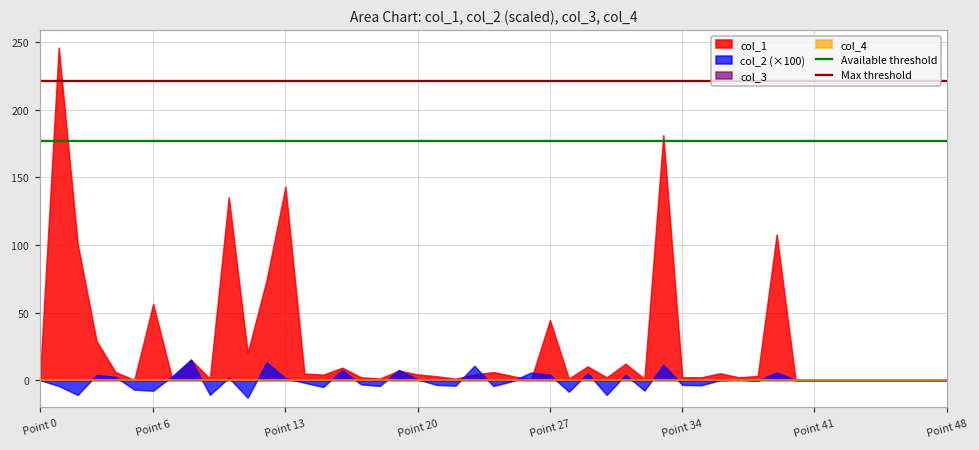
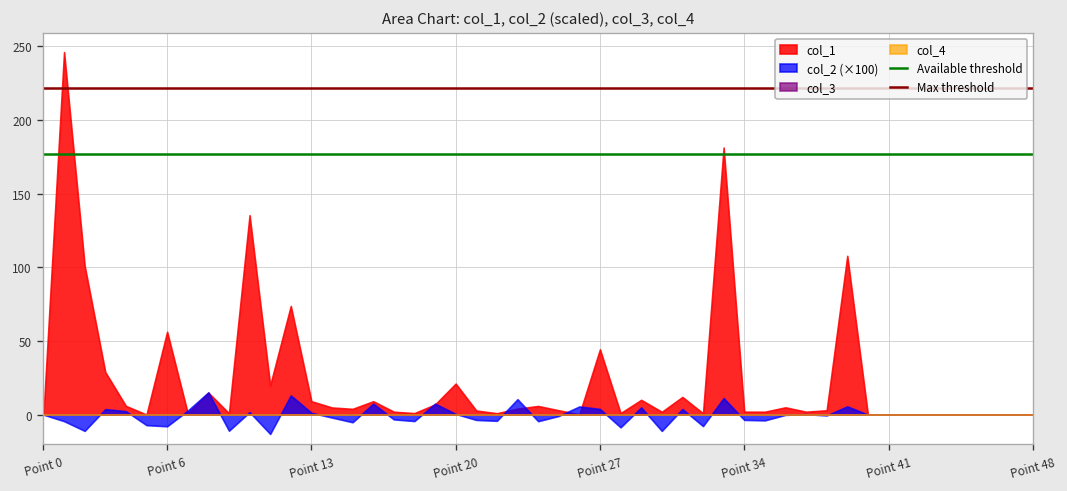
  {
    "col_1": {
      "Point 6": 56,
-     "Point 13": 143,
-     "Point 20": 4,
+     "Point 13": 9,
+     "Point 20": 21,
      "Point 27": 44
    },
    "col_4": {
      "Point 27": 0
    }
  }
